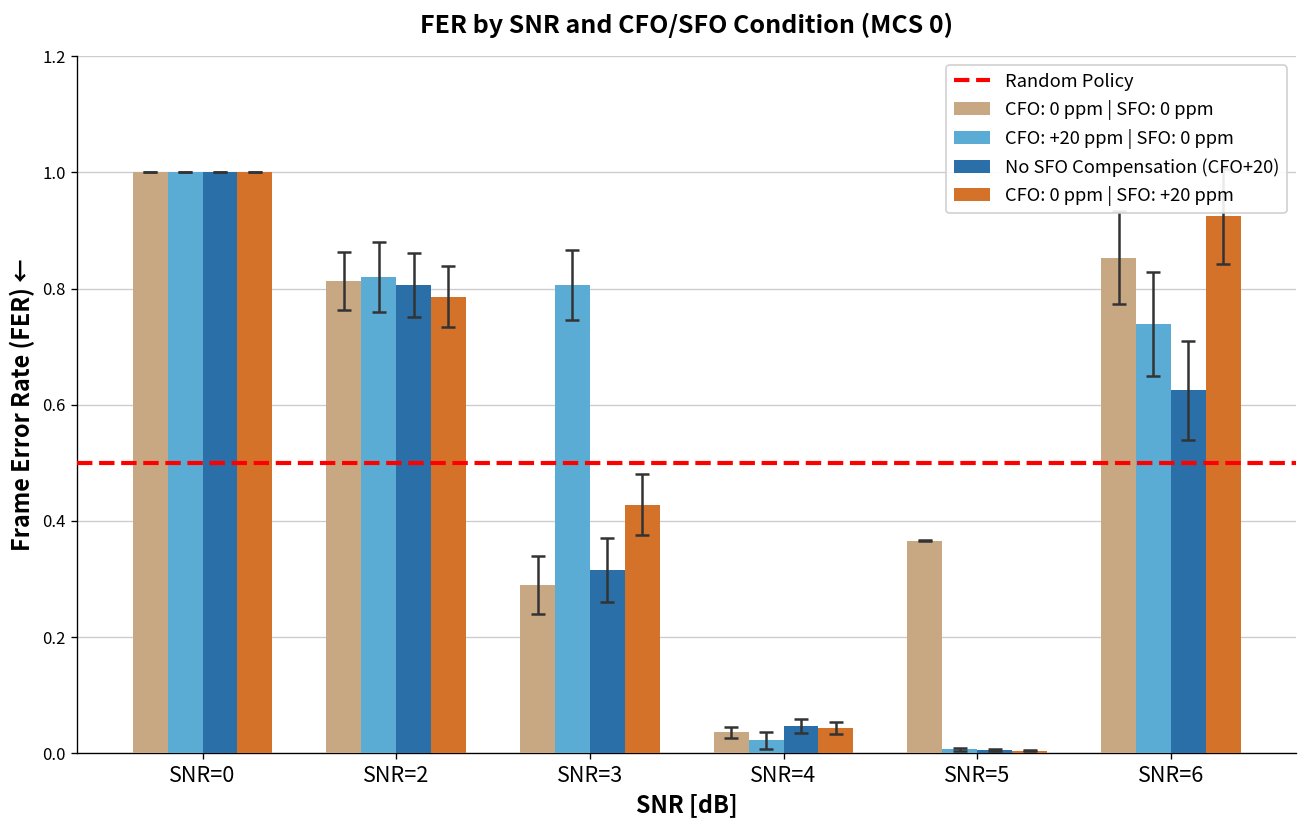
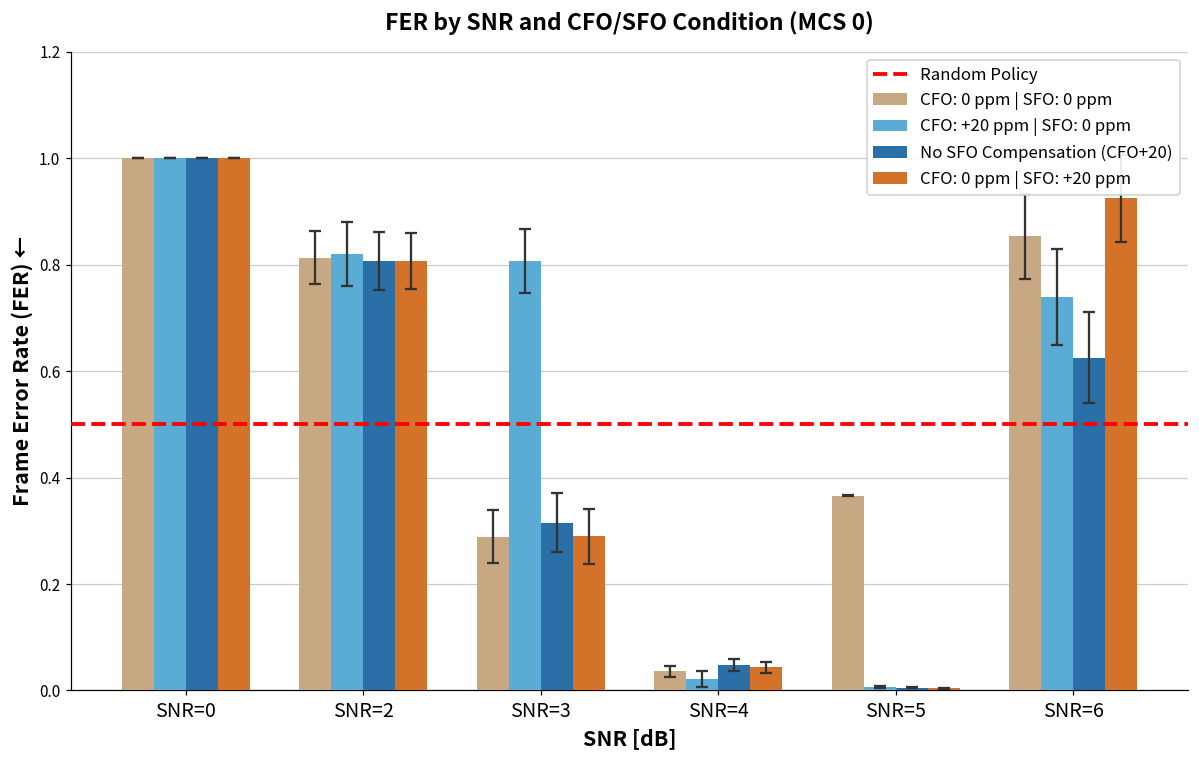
  {
    "CFO: 0 ppm | SFO: 0 ppm": {
      "SNR=0": 1.00,
      "SNR=2": 0.81,
      "SNR=3": 0.29,
      "SNR=4": 0.04,
      "SNR=5": 0.37,
      "SNR=6": 0.85
    },
    "CFO: +20 ppm | SFO: 0 ppm": {
      "SNR=0": 1.00,
      "SNR=2": 0.82,
      "SNR=3": 0.81,
      "SNR=4": 0.02,
      "SNR=5": 0.01,
      "SNR=6": 0.74
    },
    "CFO: 0 ppm | SFO: +20 ppm": {
      "SNR=0": 1.00,
-     "SNR=2": 0.79,
-     "SNR=3": 0.43,
+     "SNR=2": 0.81,
+     "SNR=3": 0.29,
      "SNR=4": 0.04
    }
  }
